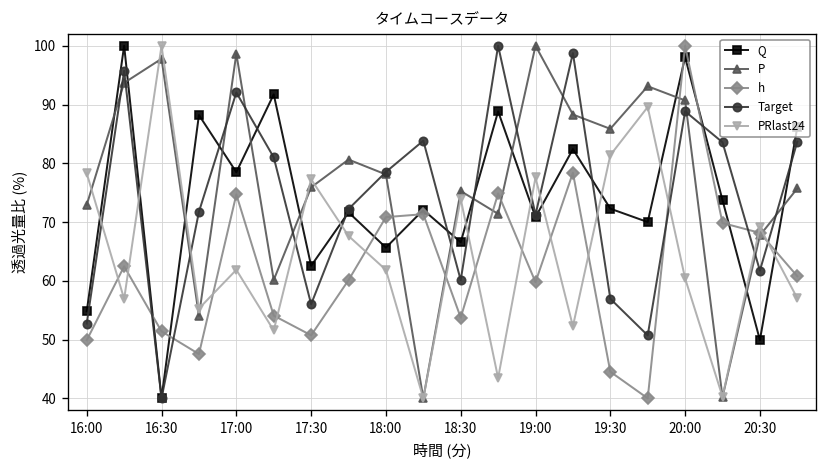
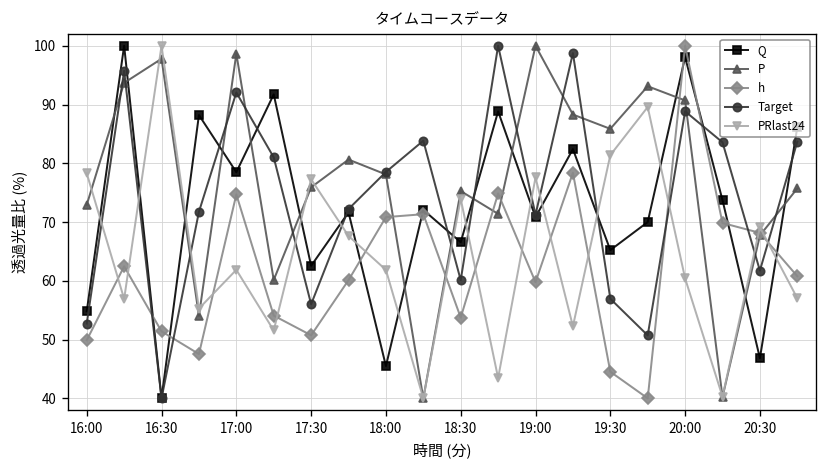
  {
    "Q": {
      "16:00": 55,
      "17:00": 78,
      "17:30": 63,
-     "18:00": 66,
+     "18:00": 45,
      "18:30": 67,
-     "19:30": 72,
+     "19:30": 65,
      "20:00": 98,
-     "20:30": 50
+     "20:30": 47
    }
  }
